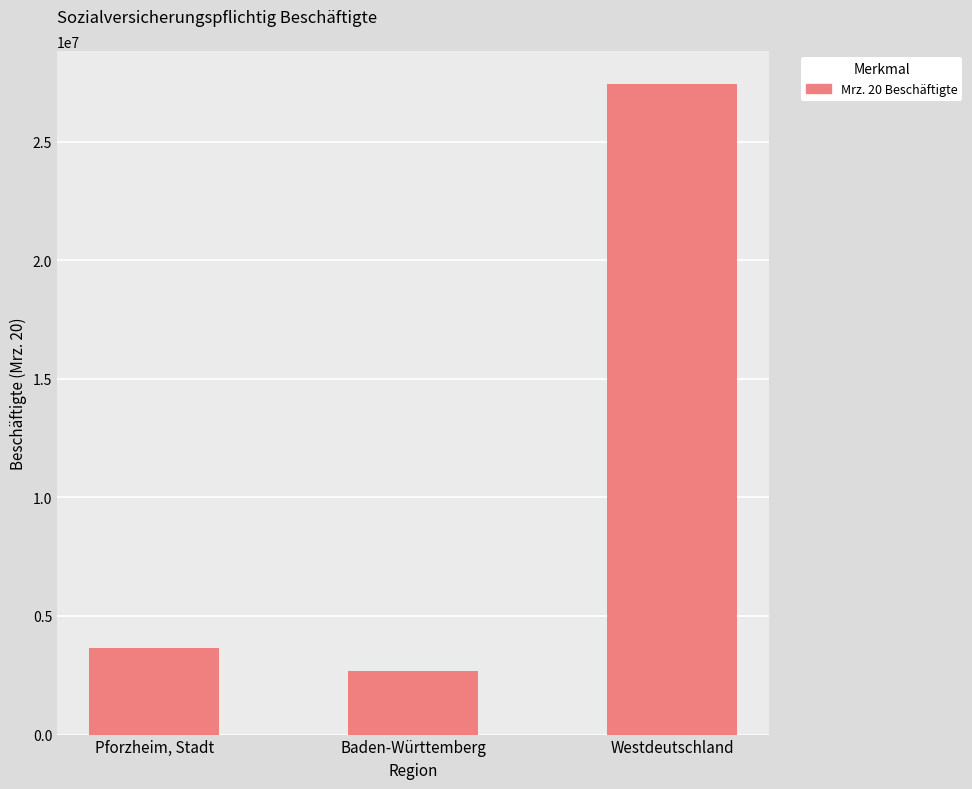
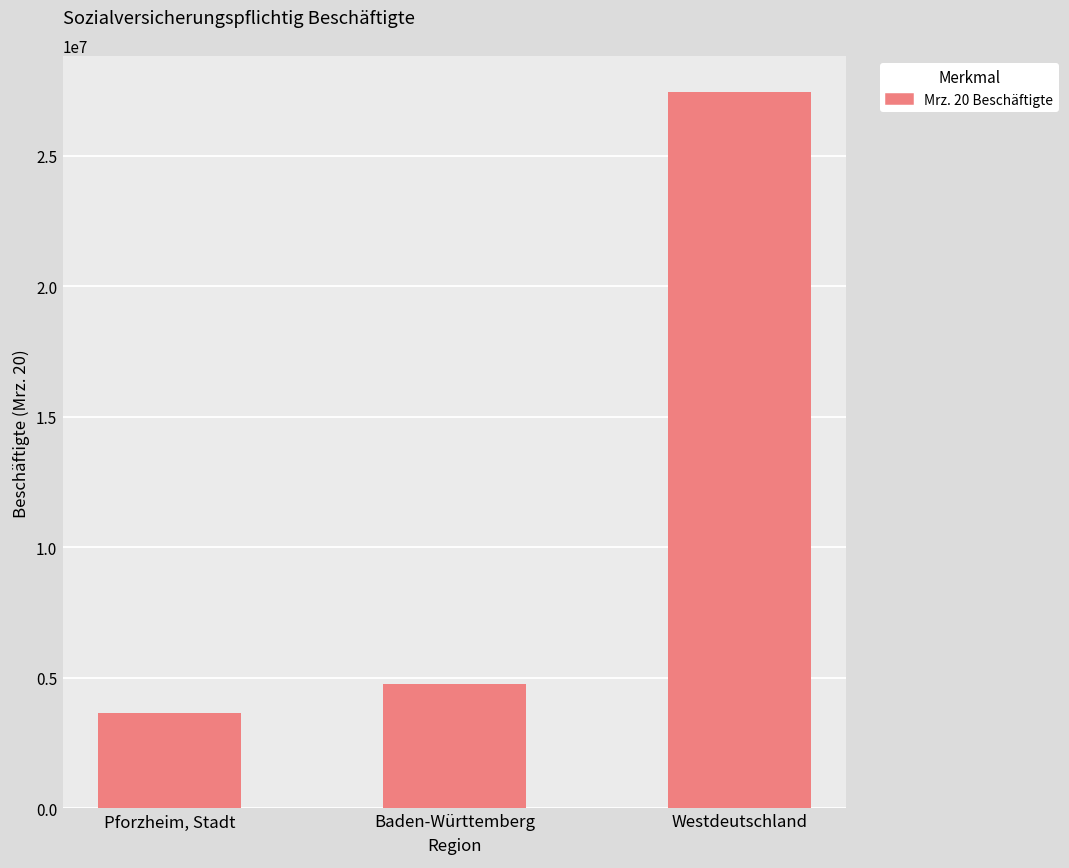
  {
    "Pforzheim, Stadt": 3600000,
-   "Baden-Württemberg": 2700000,
+   "Baden-Württemberg": 4800000,
    "Westdeutschland": 27400000
  }
